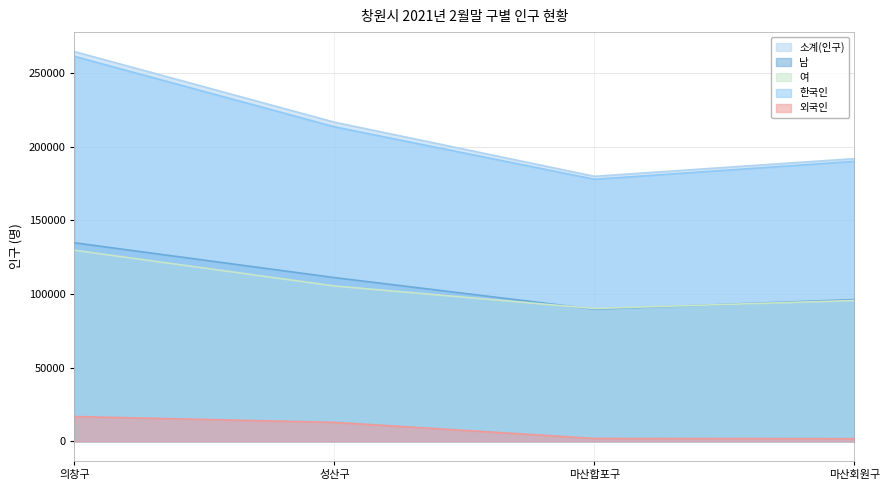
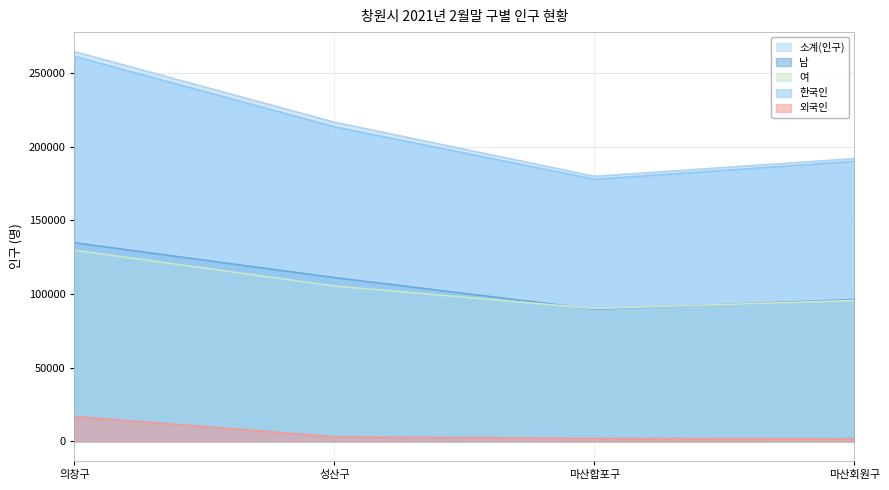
  {
    "외국인": {
      "의창구": 17000,
-     "성산구": 13000,
+     "성산구": 3000,
      "마산합포구": 2000,
      "마산회원구": 2000
    }
  }
